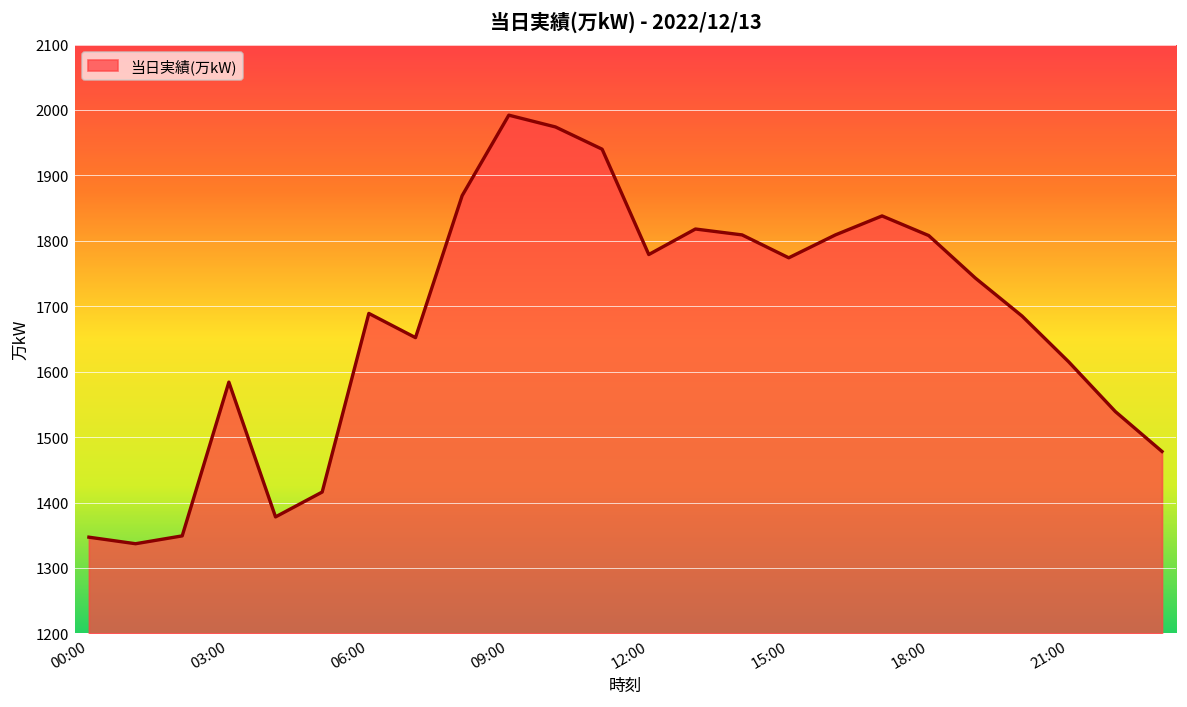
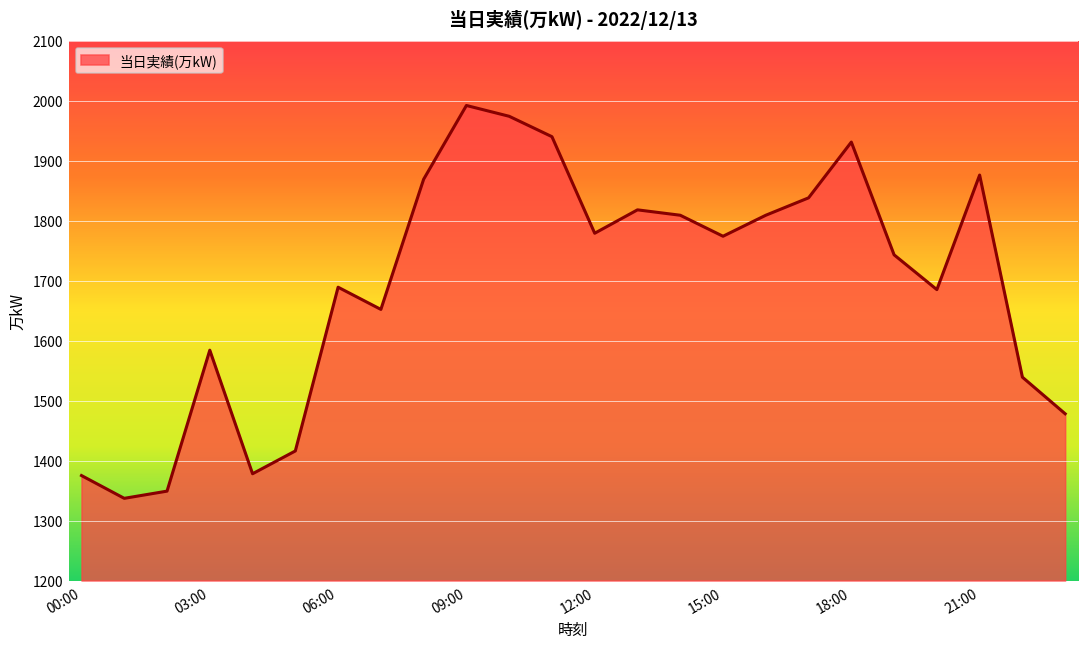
  {
-   "00:00": 1350,
+   "00:00": 1380,
    "03:00": 1580,
    "06:00": 1690,
    "09:00": 1990,
    "12:00": 1780,
    "15:00": 1770,
-   "18:00": 1810,
-   "21:00": 1620
+   "18:00": 1930,
+   "21:00": 1880
  }
